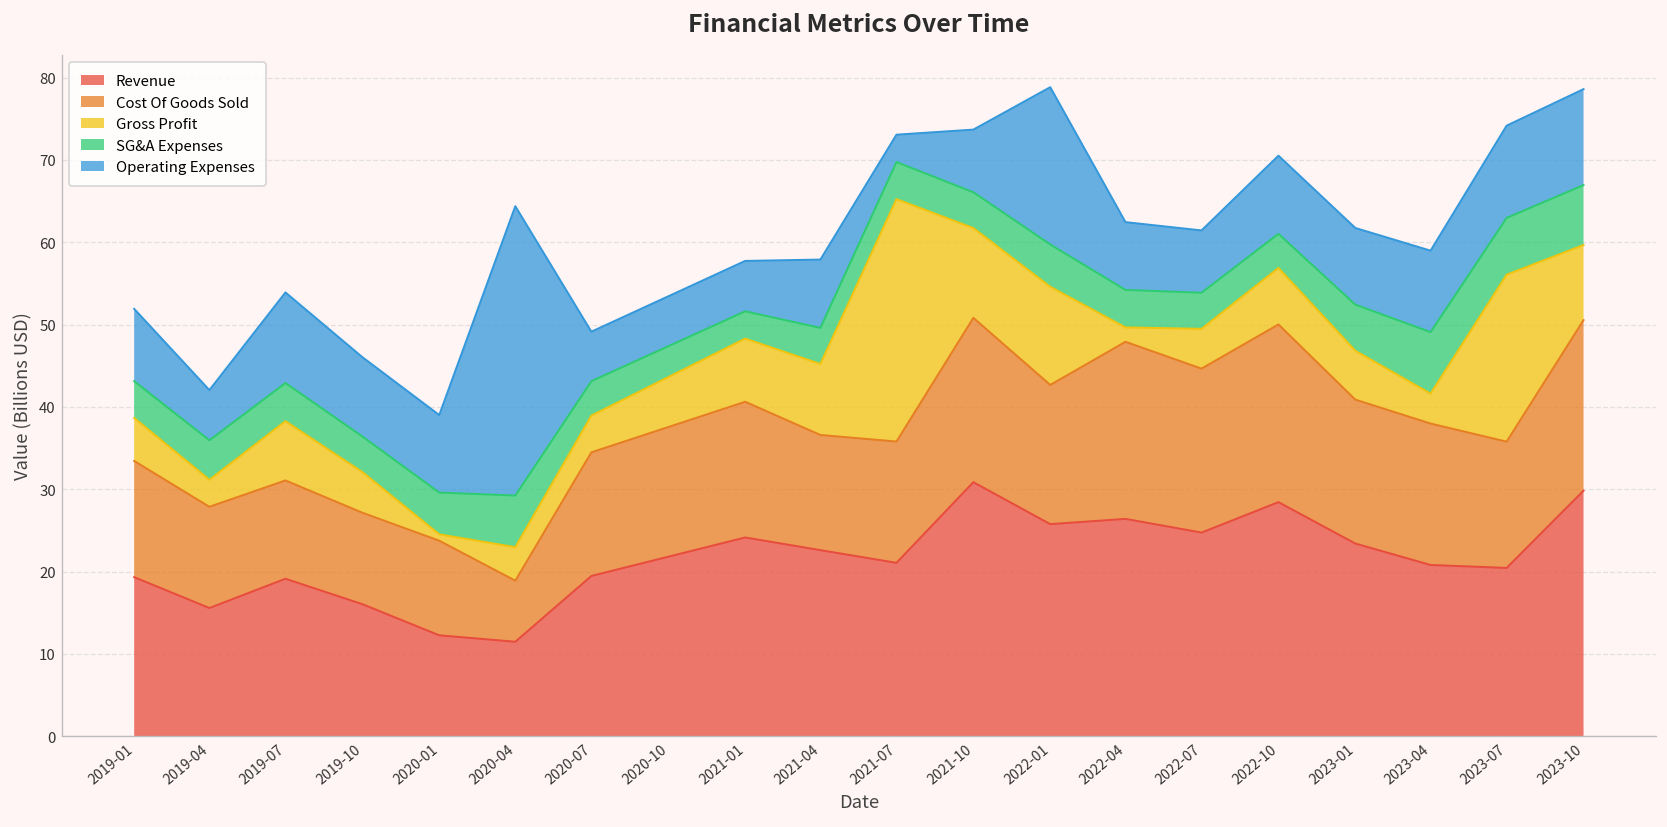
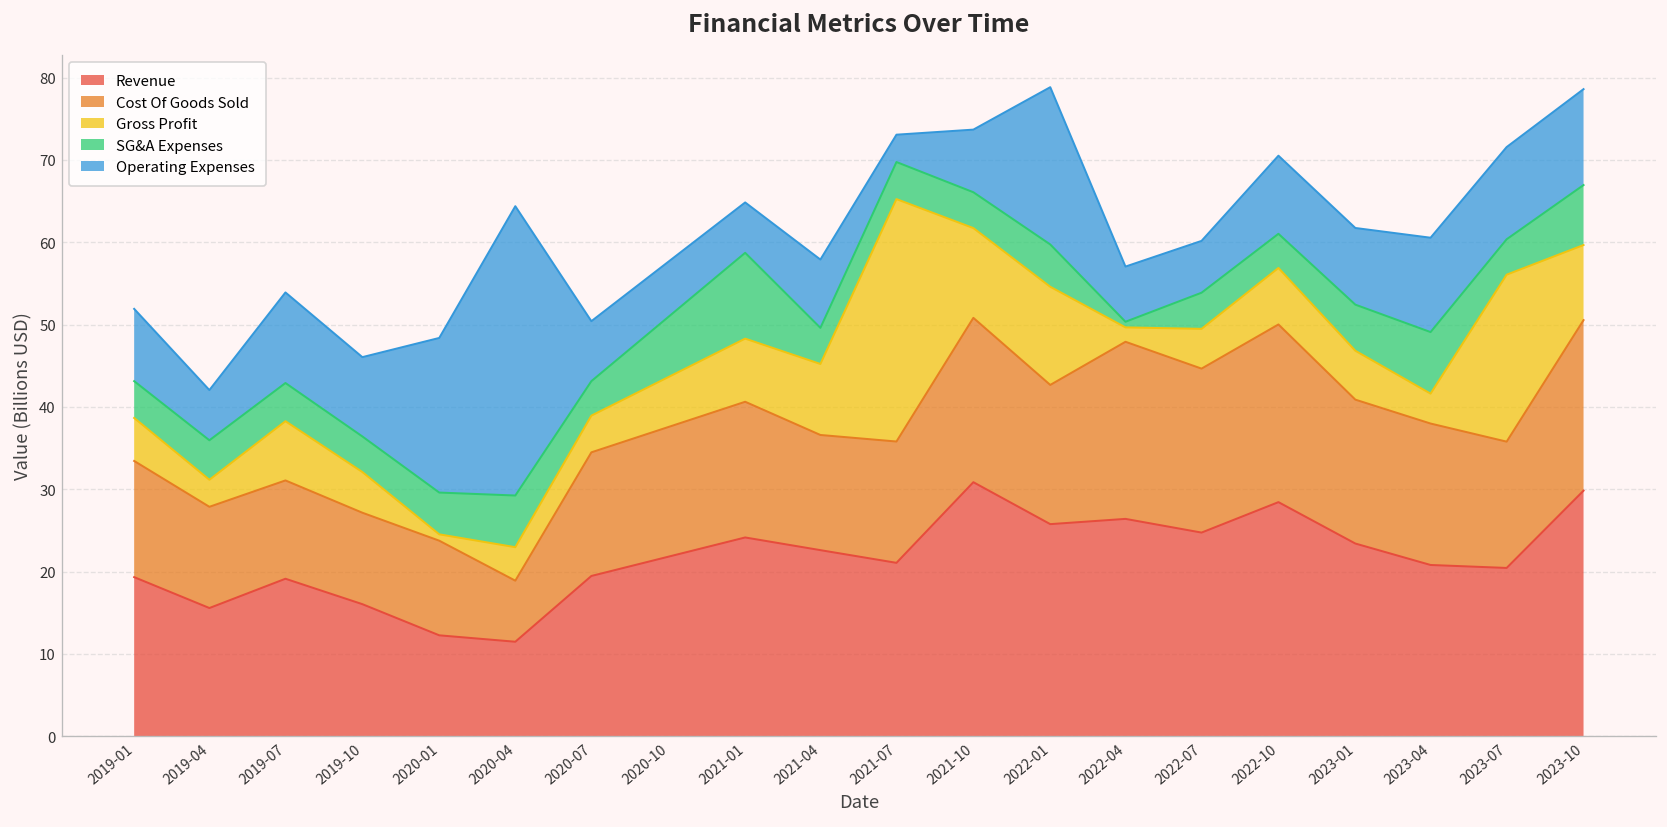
  {
    "Gross Profit": {
      "2019-01": 5,
      "2019-04": 3,
      "2019-07": 7,
      "2019-10": 5,
      "2020-01": 1,
      "2020-04": 4,
      "2020-07": 4,
      "2021-01": 8,
      "2021-04": 9,
      "2021-07": 29,
      "2021-10": 11,
      "2022-01": 12,
      "2022-04": 2,
      "2022-07": 5,
      "2022-10": 7,
      "2023-01": 6,
      "2023-04": 4,
      "2023-07": 20,
      "2023-10": 9
    },
    "SG&A Expenses": {
      "2019-01": 4,
      "2019-04": 5,
      "2019-07": 5,
      "2019-10": 4,
      "2020-01": 5,
      "2020-04": 6,
      "2020-07": 4,
-     "2021-01": 3,
+     "2021-01": 10,
      "2021-04": 4,
      "2021-07": 5,
      "2021-10": 4,
      "2022-01": 5,
-     "2022-04": 5,
+     "2022-04": 1,
      "2022-07": 4,
      "2022-10": 4,
      "2023-01": 6,
      "2023-04": 7,
-     "2023-07": 7,
+     "2023-07": 4,
      "2023-10": 7
    },
    "Operating Expenses": {
      "2019-01": 9,
      "2019-04": 6,
      "2019-07": 11,
      "2019-10": 10,
-     "2020-01": 9,
+     "2020-01": 19,
      "2020-04": 35,
-     "2020-07": 6,
+     "2020-07": 7,
      "2021-01": 6,
      "2021-04": 8,
      "2021-07": 3,
      "2021-10": 8,
      "2022-01": 19,
-     "2022-04": 8,
-     "2022-07": 8,
+     "2022-04": 7,
+     "2022-07": 6,
      "2022-10": 9,
      "2023-01": 9,
-     "2023-04": 10,
+     "2023-04": 11,
      "2023-07": 11,
      "2023-10": 12
    }
  }
